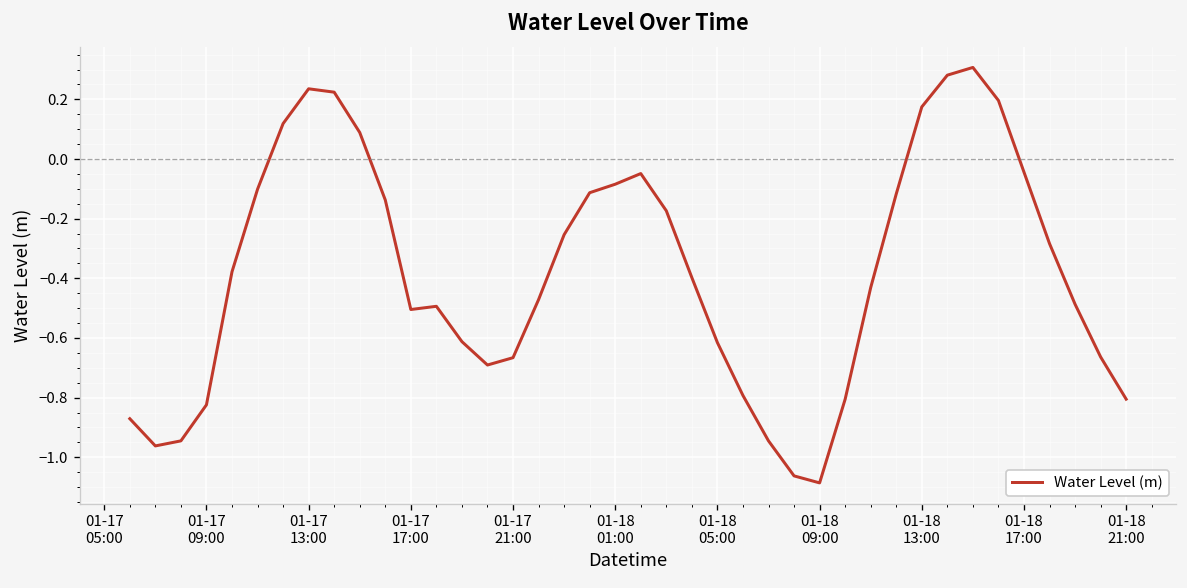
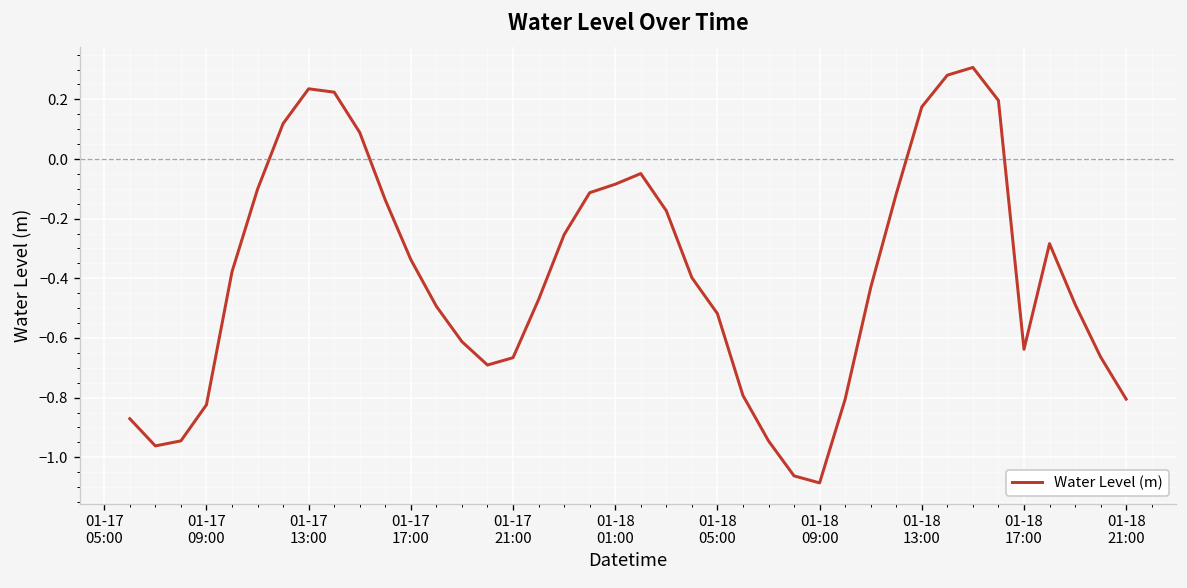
  {
    "01-17 09:00": -0.82,
    "01-17 13:00": 0.24,
-   "01-17 17:00": -0.50,
+   "01-17 17:00": -0.34,
    "01-17 21:00": -0.67,
    "01-18 01:00": -0.08,
-   "01-18 05:00": -0.62,
+   "01-18 05:00": -0.52,
    "01-18 09:00": -1.09,
    "01-18 13:00": 0.17,
-   "01-18 17:00": -0.04,
+   "01-18 17:00": -0.64,
    "01-18 21:00": -0.81
  }
